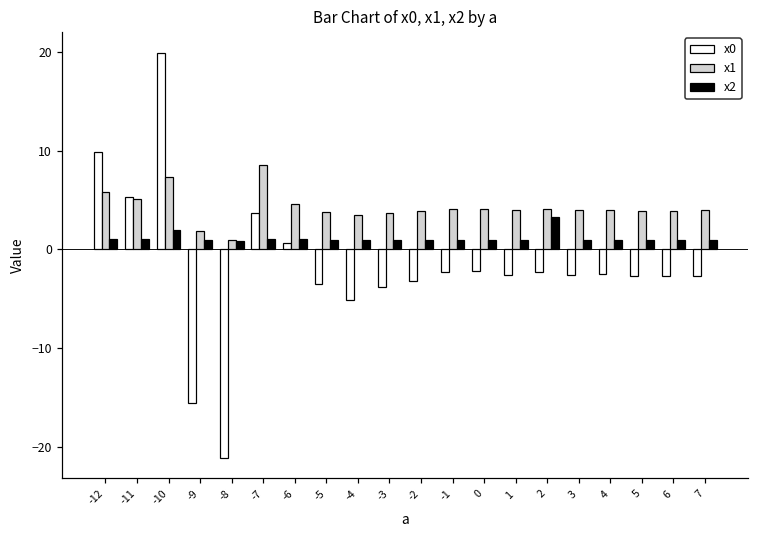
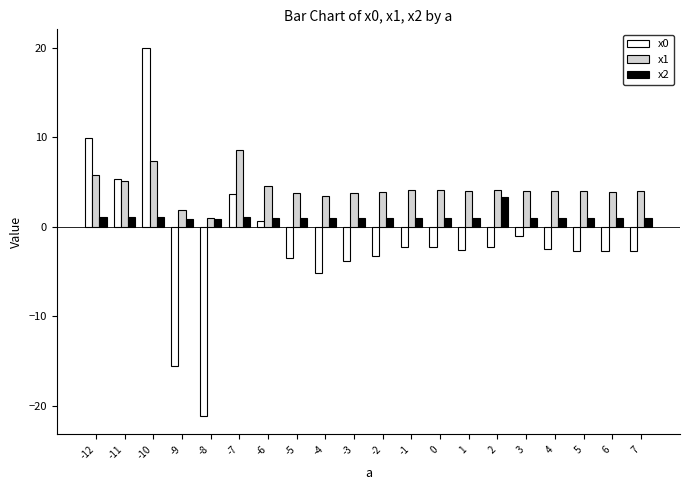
  {
    "x0": {
      "-12": 10,
      "-11": 5,
      "-10": 20,
      "-9": -16,
      "-8": -21,
      "-7": 4,
      "-6": 1,
      "-5": -3,
      "-4": -5,
      "-3": -4,
      "-2": -3,
      "-1": -2,
      "0": -2,
      "1": -3,
      "2": -2,
-     "3": -3,
+     "3": -1,
      "4": -3,
      "5": -3,
      "6": -3,
      "7": -3
    },
    "x1": {
      "-12": 6,
      "-11": 5,
      "-10": 7,
      "-9": 2,
      "-8": 1,
      "-7": 9,
      "-6": 5,
      "-5": 4,
      "-4": 3,
      "-3": 4,
      "-2": 4,
      "-1": 4,
      "0": 4,
      "1": 4,
      "2": 4,
      "3": 4,
      "4": 4,
      "5": 4,
      "6": 4,
      "7": 4
    },
    "x2": {
      "-12": 1,
      "-11": 1,
-     "-10": 2,
+     "-10": 1,
      "-9": 1,
      "-8": 1,
      "-7": 1,
      "-6": 1,
      "-5": 1,
      "-4": 1,
      "-3": 1,
      "-2": 1,
      "-1": 1,
      "0": 1,
      "1": 1,
      "2": 3,
      "3": 1,
      "4": 1,
      "5": 1,
      "6": 1,
      "7": 1
    }
  }
